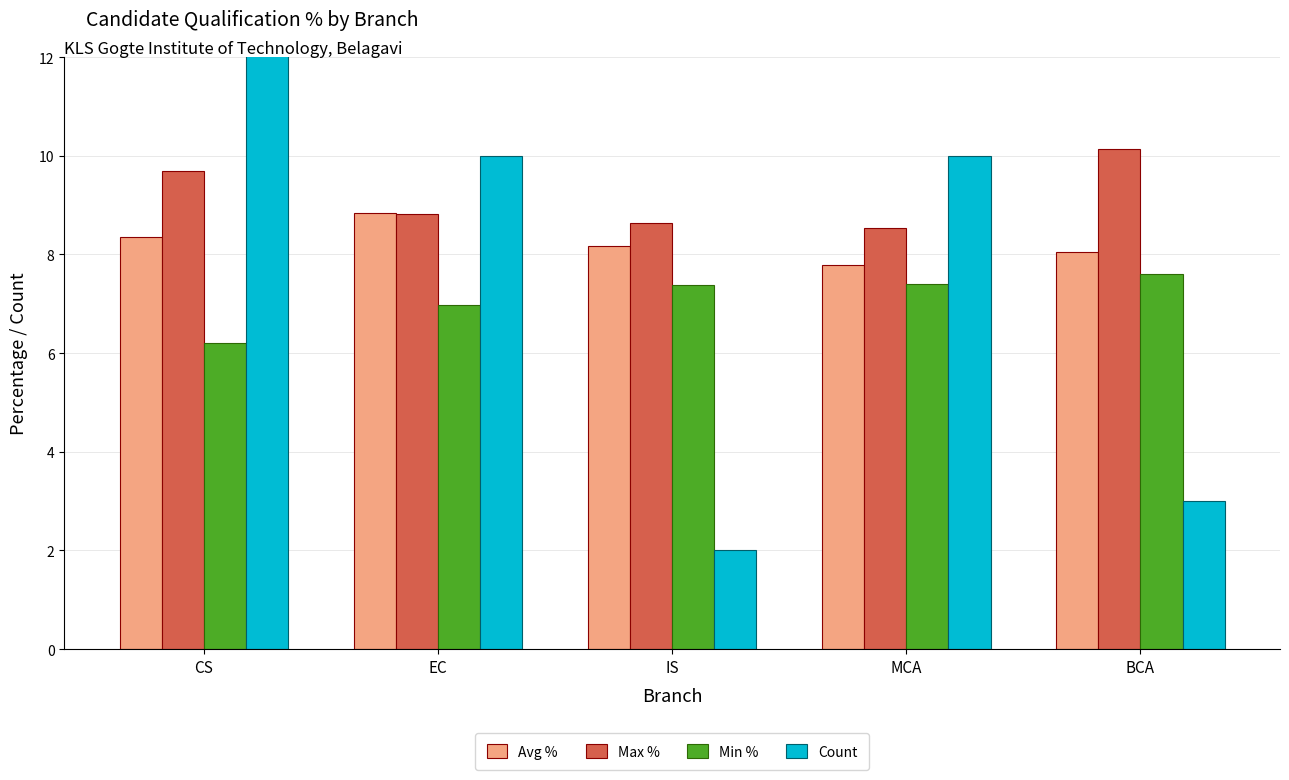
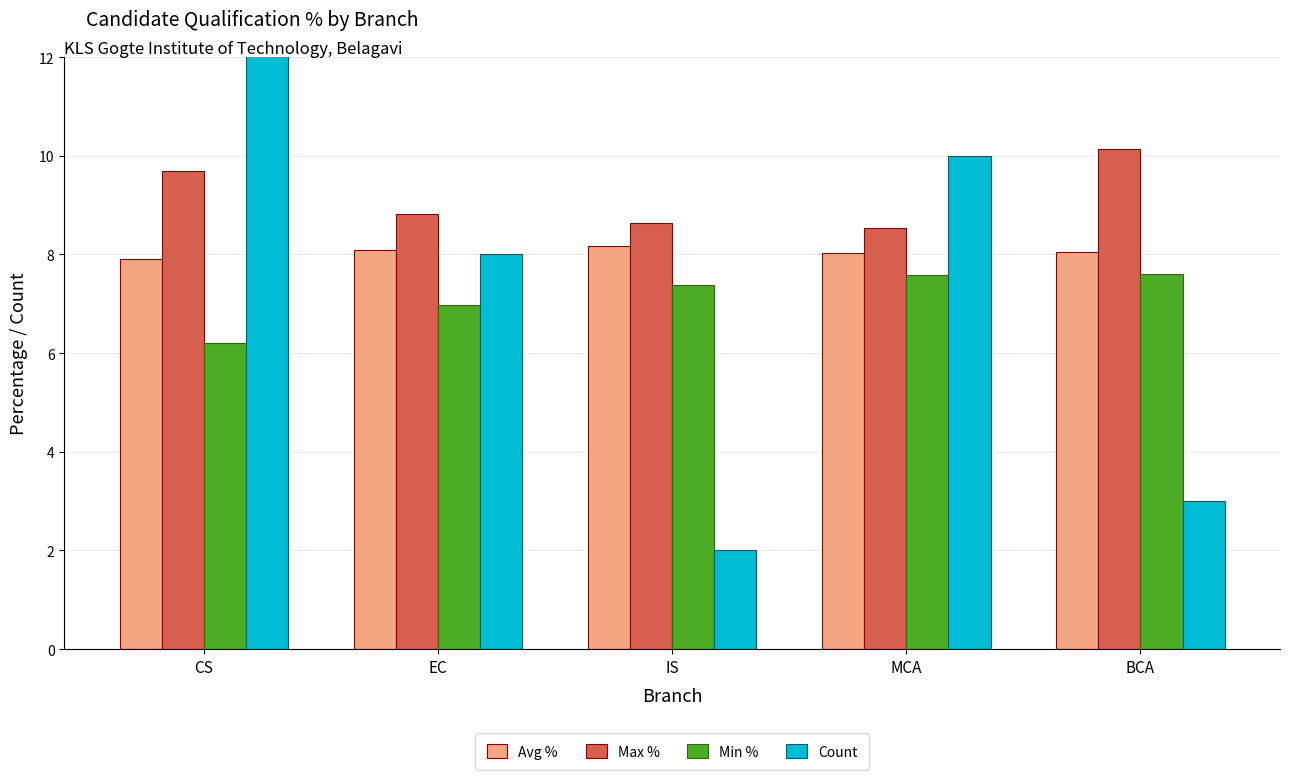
  {
    "Avg %": {
-     "CS": 8.4,
-     "EC": 8.8,
+     "CS": 7.9,
+     "EC": 8.1,
      "IS": 8.2,
-     "MCA": 7.8,
+     "MCA": 8.0,
      "BCA": 8.1
    },
    "Max %": {
      "CS": 9.7,
      "EC": 8.8,
      "IS": 8.6,
      "MCA": 8.5,
      "BCA": 10.1
    },
    "Min %": {
      "CS": 6.2,
      "EC": 7.0,
      "IS": 7.4,
-     "MCA": 7.4,
+     "MCA": 7.6,
      "BCA": 7.6
    },
    "Count": {
-     "EC": 10,
+     "EC": 8,
      "IS": 2,
      "MCA": 10,
      "BCA": 3
    }
  }
